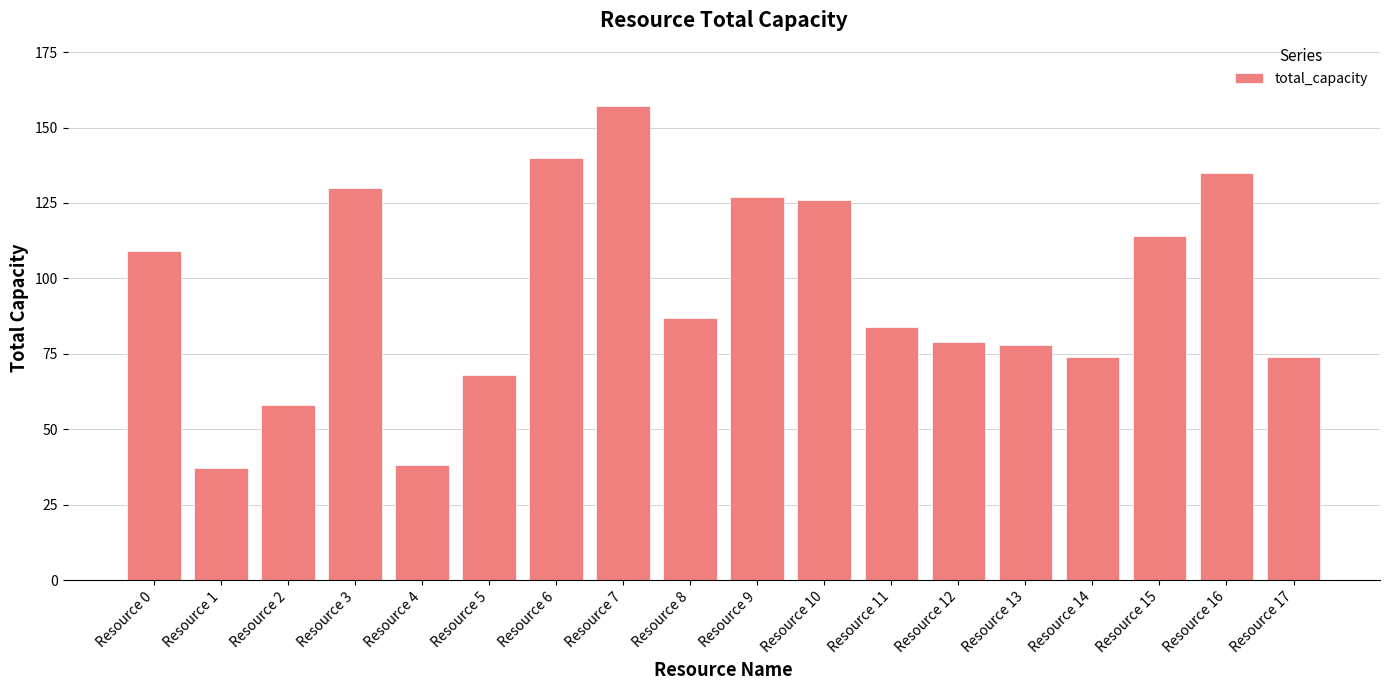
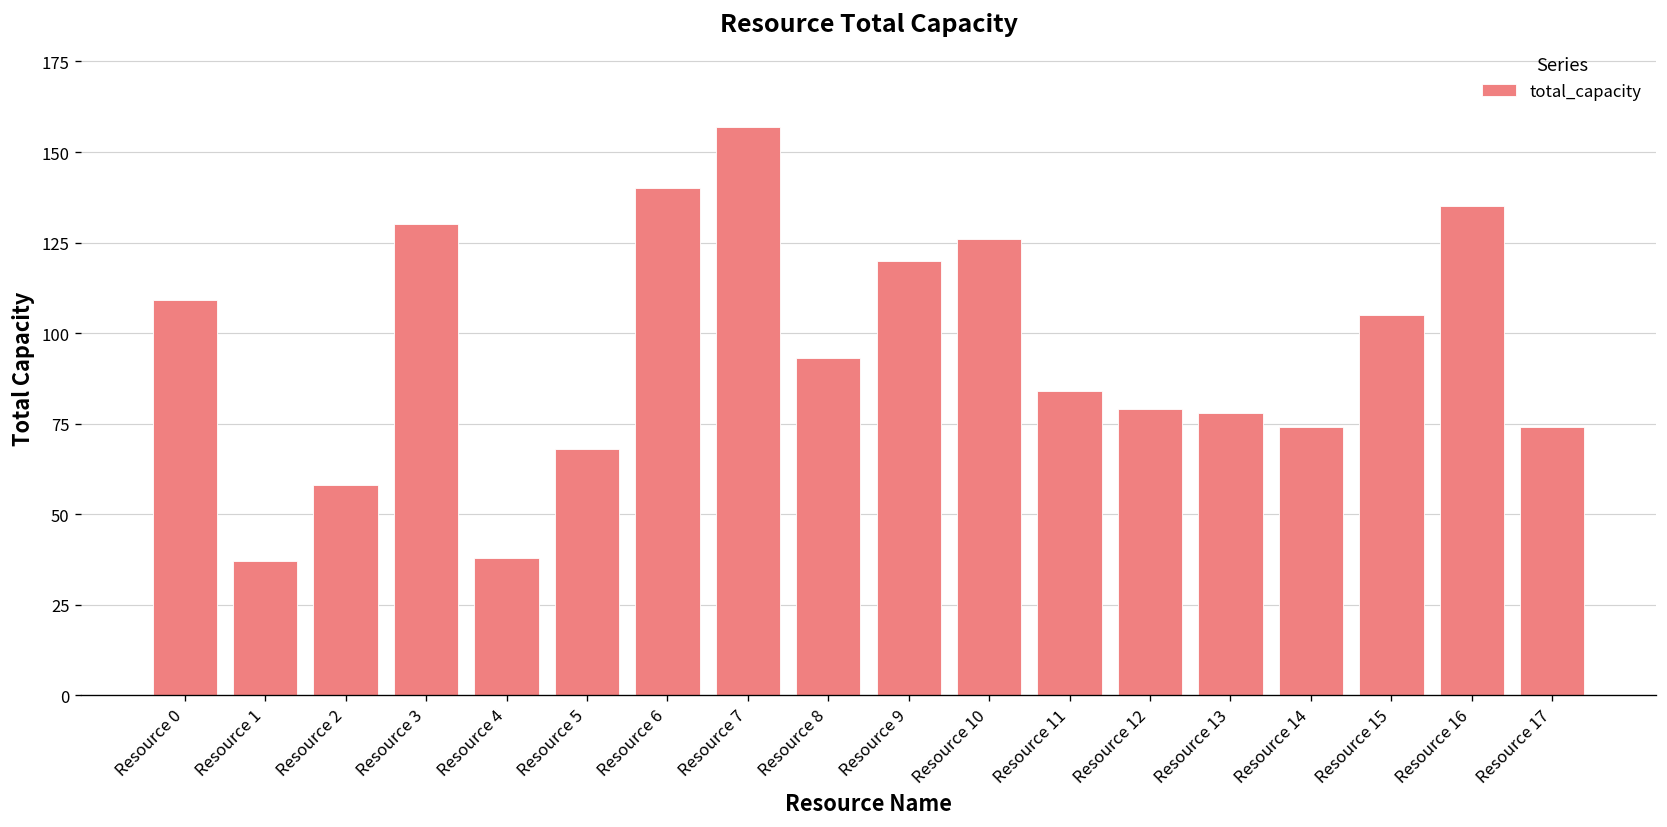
  {
    "Resource 0": 109,
    "Resource 1": 37,
    "Resource 2": 58,
    "Resource 3": 130,
    "Resource 4": 38,
    "Resource 5": 68,
    "Resource 6": 140,
    "Resource 7": 157,
-   "Resource 8": 87,
-   "Resource 9": 127,
+   "Resource 8": 93,
+   "Resource 9": 120,
    "Resource 10": 126,
    "Resource 11": 84,
    "Resource 12": 79,
    "Resource 13": 78,
    "Resource 14": 74,
-   "Resource 15": 114,
+   "Resource 15": 105,
    "Resource 16": 135,
    "Resource 17": 74
  }
